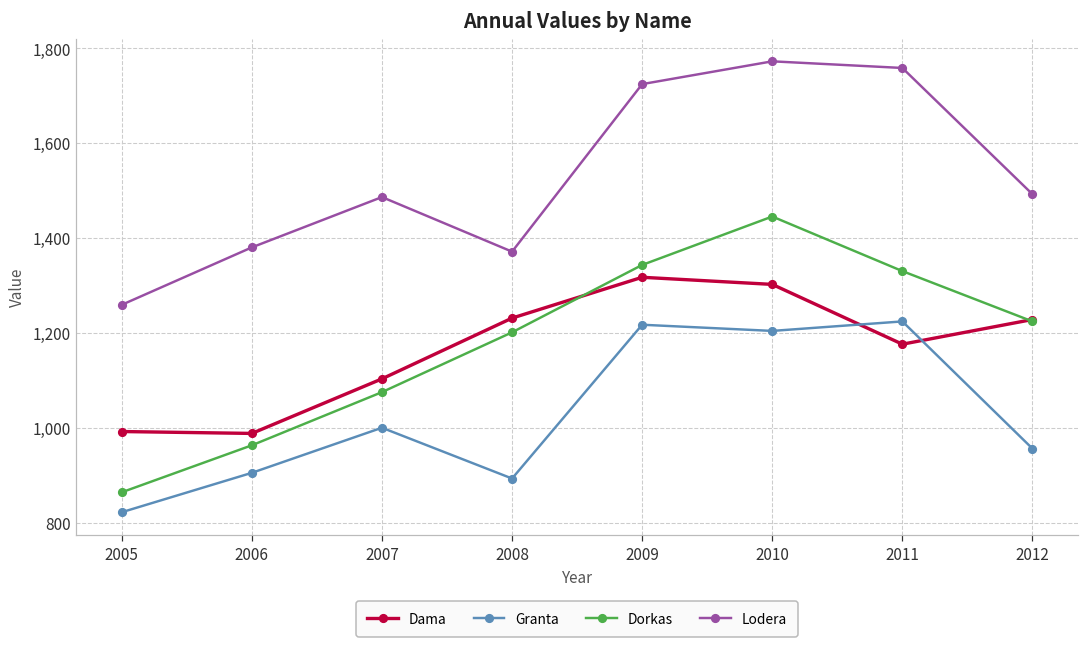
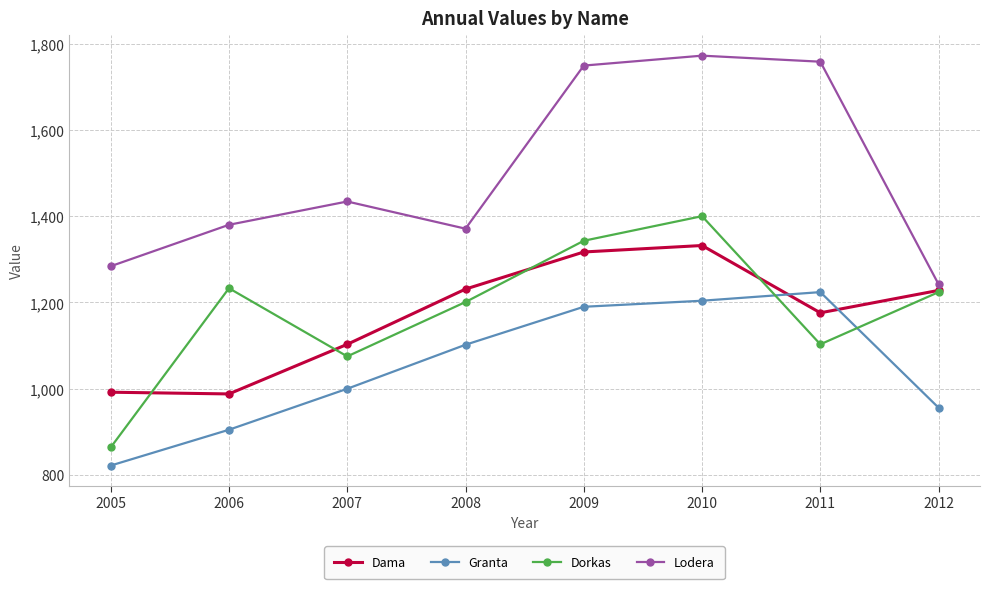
  {
    "Dama": {
      "2005": "990",
      "2006": "990",
      "2007": "1,100",
      "2008": "1,230",
      "2009": "1,320",
-     "2010": "1,300",
+     "2010": "1,330",
      "2011": "1,180"
    },
    "Granta": {
      "2005": "820",
      "2006": "910",
      "2007": "1,000",
-     "2008": "890",
-     "2009": "1,220",
+     "2008": "1,100",
+     "2009": "1,190",
      "2010": "1,200",
      "2011": "1,220",
      "2012": "960"
    },
    "Dorkas": {
      "2005": "860",
-     "2006": "960",
+     "2006": "1,230",
      "2007": "1,080",
      "2008": "1,200",
      "2009": "1,340",
-     "2010": "1,450",
-     "2011": "1,330"
+     "2010": "1,400",
+     "2011": "1,100"
    },
    "Lodera": {
-     "2005": "1,260",
+     "2005": "1,280",
      "2006": "1,380",
-     "2007": "1,490",
+     "2007": "1,430",
      "2008": "1,370",
-     "2009": "1,720",
+     "2009": "1,750",
      "2010": "1,770",
      "2011": "1,760",
-     "2012": "1,490"
+     "2012": "1,240"
    }
  }
